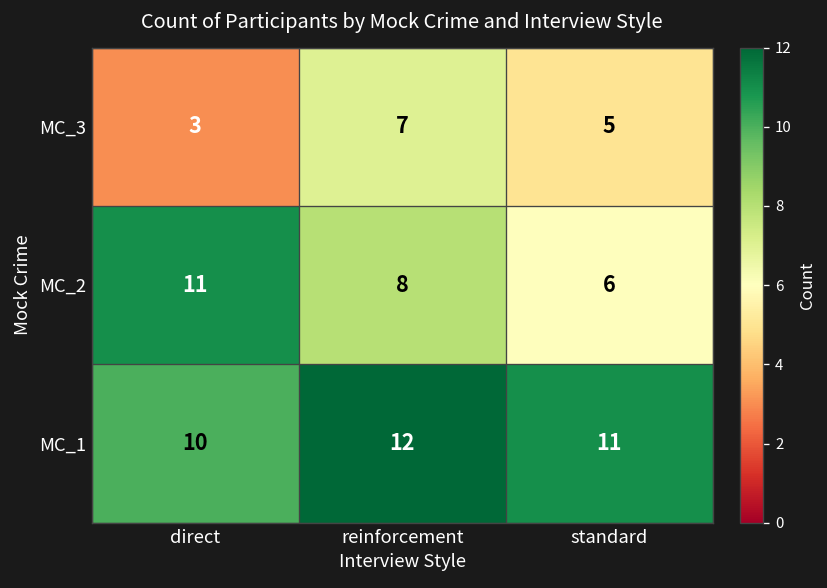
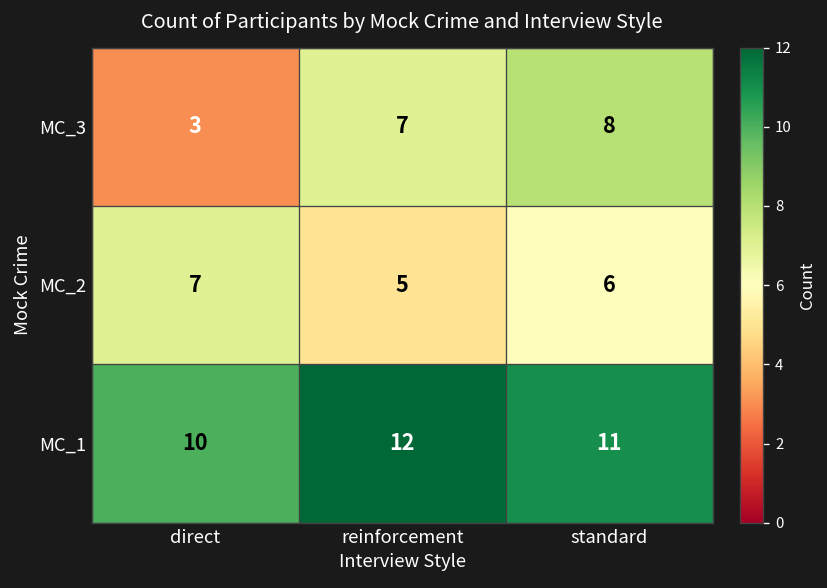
  {
    "MC_3": {
      "direct": 3,
      "reinforcement": 7,
-     "standard": 5
+     "standard": 8
    },
    "MC_2": {
-     "direct": 11,
-     "reinforcement": 8,
+     "direct": 7,
+     "reinforcement": 5,
      "standard": 6
    },
    "MC_1": {
      "direct": 10,
      "reinforcement": 12,
      "standard": 11
    }
  }
